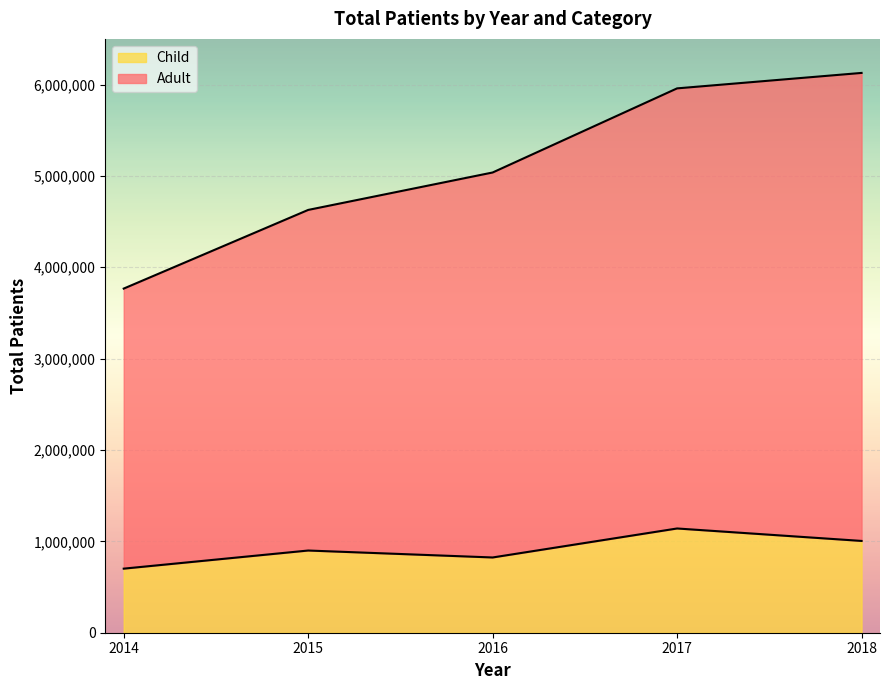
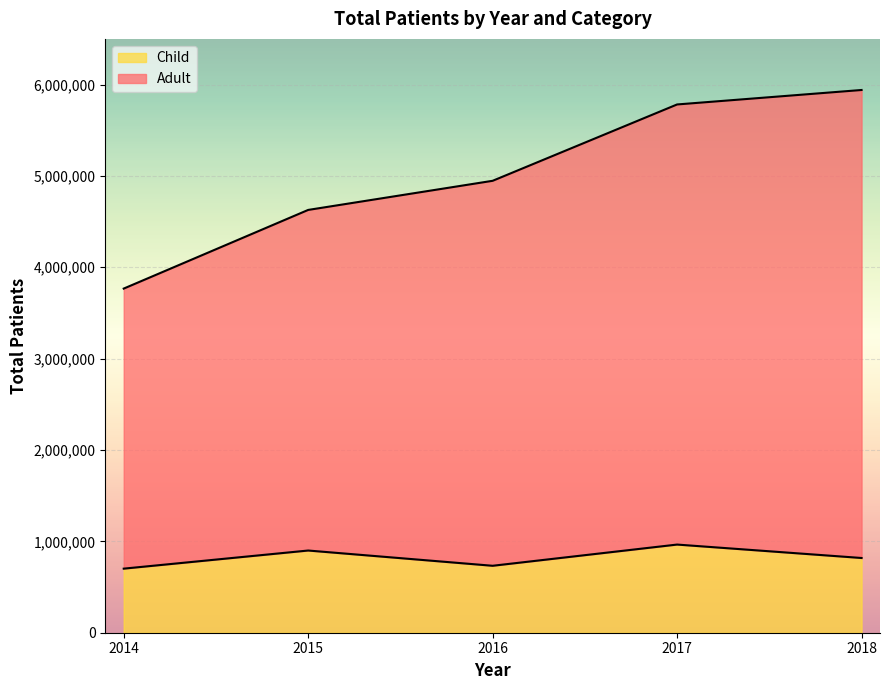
  {
    "Child": {
      "2014": "700,000",
      "2015": "900,000",
-     "2016": "800,000",
-     "2017": "1,100,000",
-     "2018": "1,000,000"
+     "2016": "700,000",
+     "2017": "1,000,000",
+     "2018": "800,000"
    },
    "Adult": {
      "2014": "3,100,000",
      "2015": "3,700,000",
      "2016": "4,200,000",
      "2017": "4,800,000",
      "2018": "5,100,000"
    }
  }
